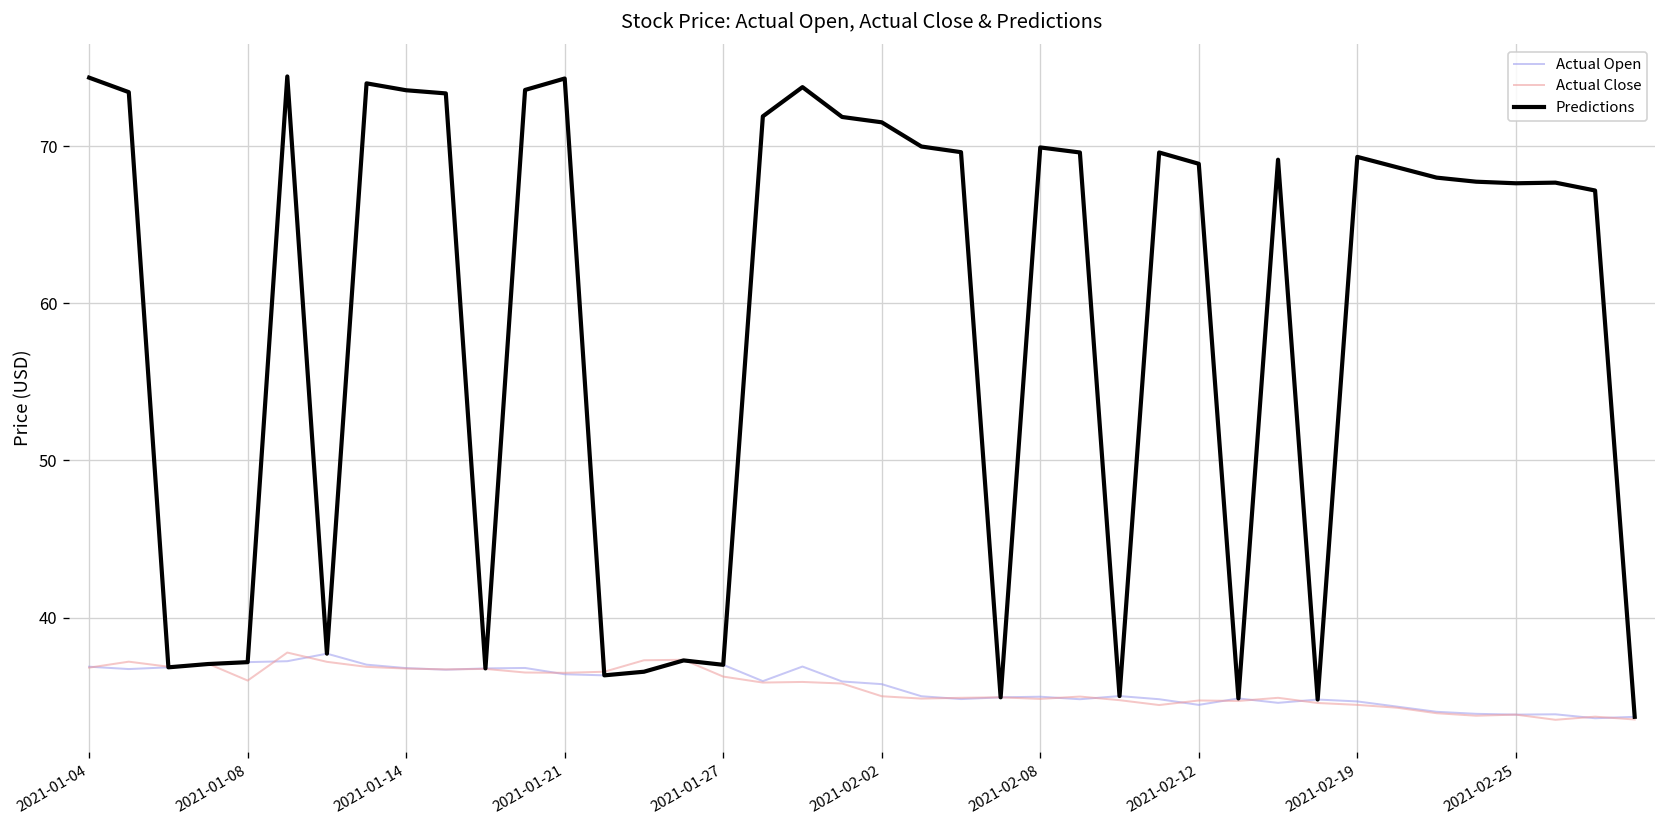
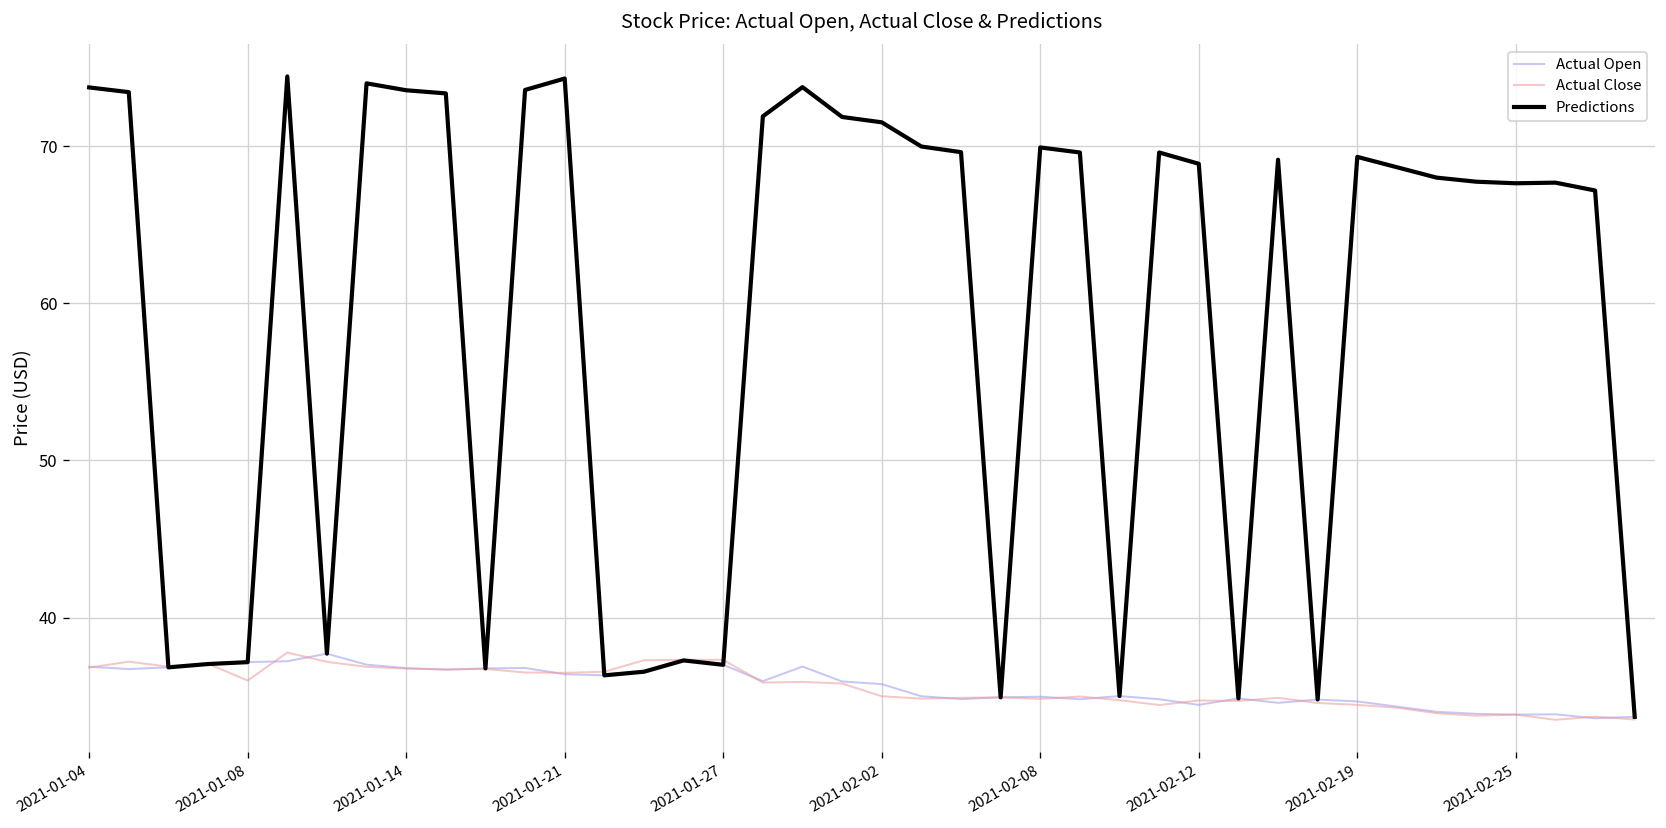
  {
    "Actual Open": {
      "2021-02-02": 35.8,
      "2021-02-12": 34.4,
      "2021-02-19": 34.7
    },
    "Actual Close": {
      "2021-01-08": 36.0,
-     "2021-01-27": 36.2,
+     "2021-01-27": 37.3,
      "2021-02-02": 35.0,
      "2021-02-12": 34.7,
      "2021-02-19": 34.4
    },
    "Predictions": {
-     "2021-01-04": 74.4,
+     "2021-01-04": 73.7,
      "2021-01-14": 73.6,
      "2021-01-21": 74.3,
      "2021-02-02": 71.5,
      "2021-02-08": 69.9,
      "2021-02-12": 68.9,
      "2021-02-19": 69.3,
      "2021-02-25": 67.6
    }
  }
